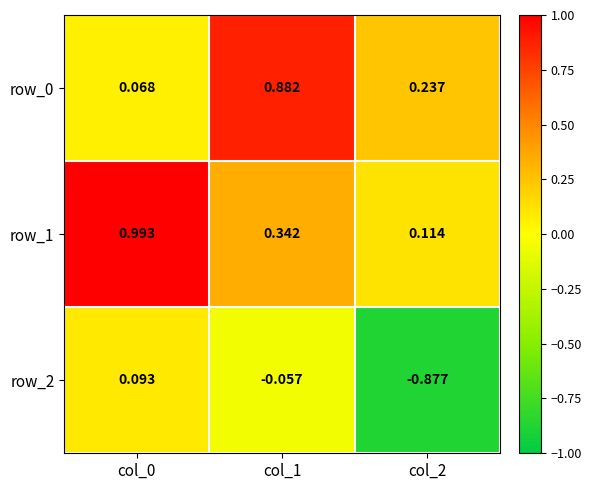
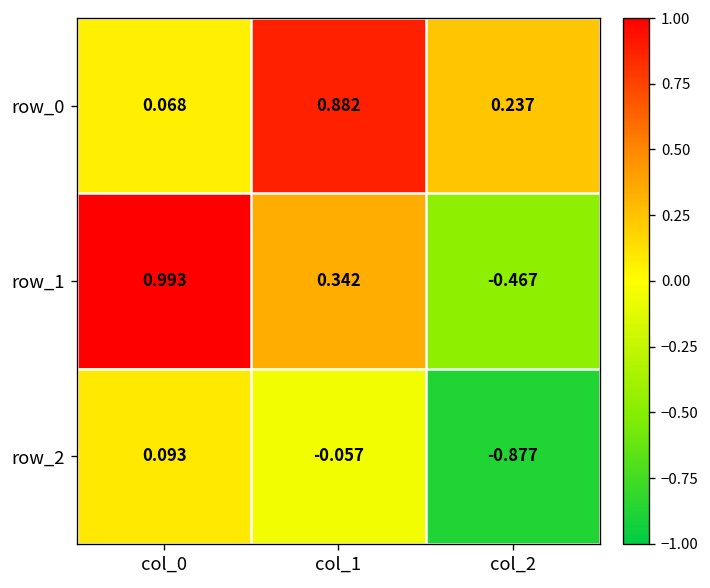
  {
    "row_0": {
      "col_0": 0.068,
      "col_1": 0.882,
      "col_2": 0.237
    },
    "row_1": {
      "col_0": 0.993,
      "col_1": 0.342,
-     "col_2": 0.114
+     "col_2": -0.467
    },
    "row_2": {
      "col_0": 0.093,
      "col_1": -0.057,
      "col_2": -0.877
    }
  }
